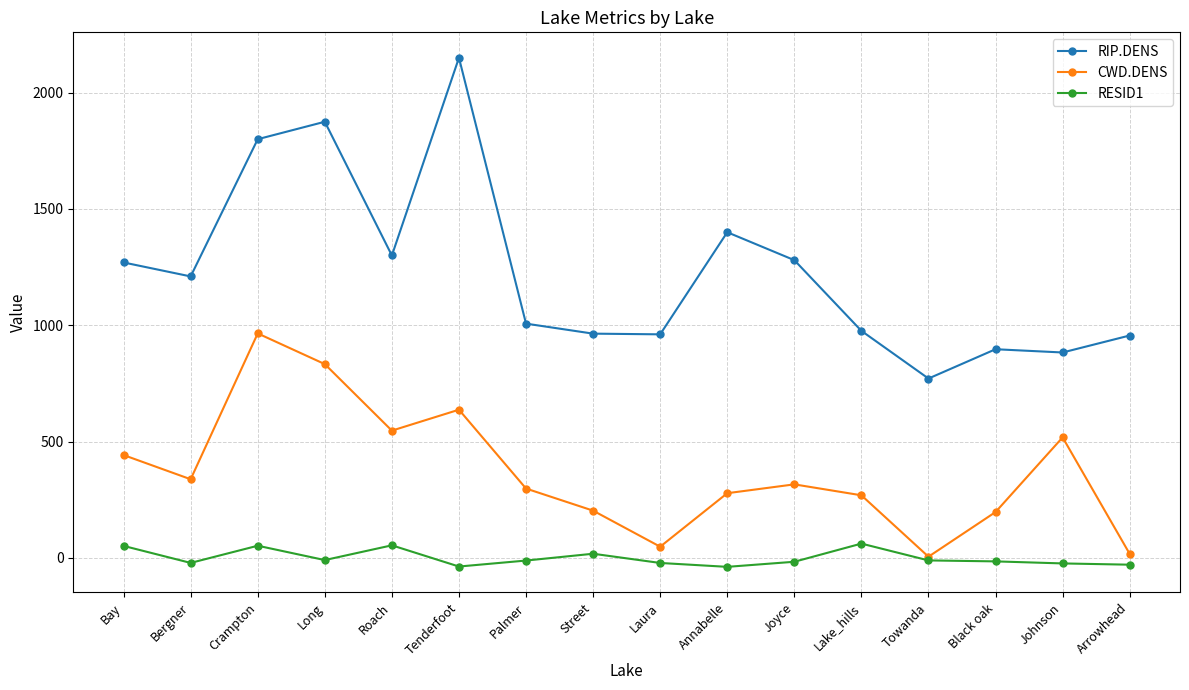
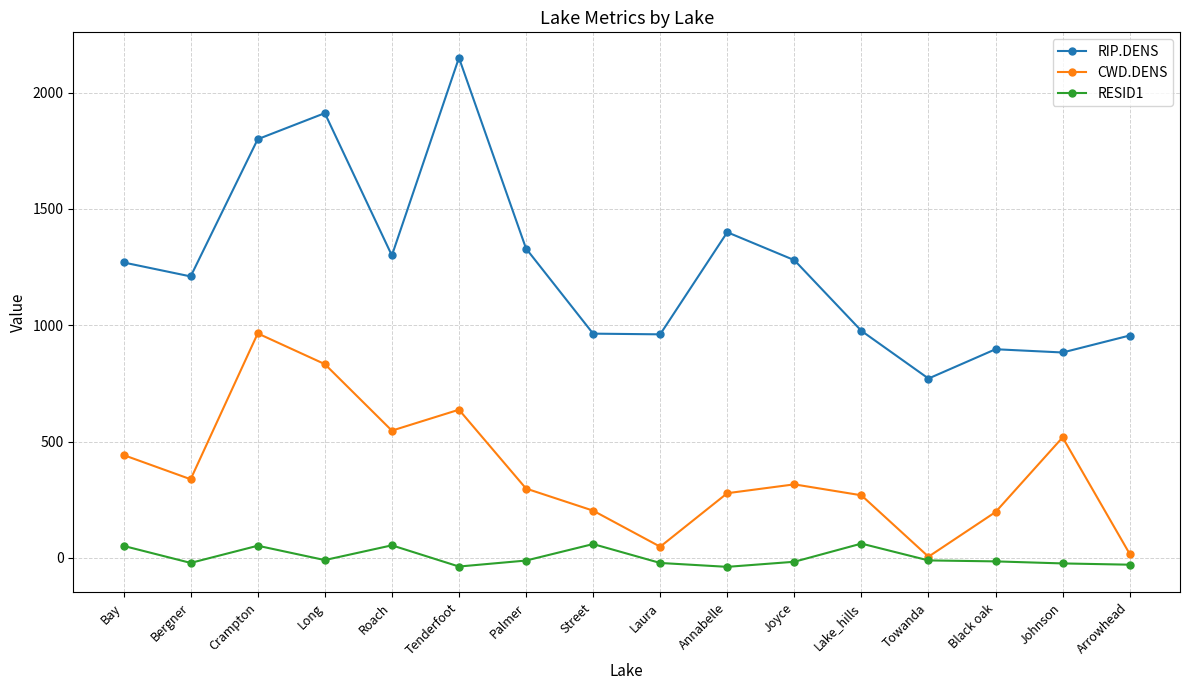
  {
    "RIP.DENS": {
      "Bay": 1270,
      "Bergner": 1210,
      "Crampton": 1800,
-     "Long": 1880,
+     "Long": 1910,
      "Roach": 1300,
      "Tenderfoot": 2150,
-     "Palmer": 1010,
+     "Palmer": 1330,
      "Street": 960,
      "Laura": 960,
      "Annabelle": 1400,
      "Joyce": 1280,
      "Lake_hills": 980,
      "Towanda": 770,
      "Black oak": 900,
      "Johnson": 880,
      "Arrowhead": 960
    },
    "CWD.DENS": {
      "Bay": 440,
      "Bergner": 340,
      "Crampton": 970,
      "Long": 830,
      "Roach": 550,
      "Tenderfoot": 640,
      "Palmer": 300,
      "Street": 200,
      "Laura": 50,
      "Annabelle": 280,
      "Joyce": 320,
      "Lake_hills": 270,
      "Towanda": 10,
      "Black oak": 200,
      "Johnson": 520,
      "Arrowhead": 20
    },
    "RESID1": {
      "Bay": 50,
      "Bergner": -20,
      "Crampton": 50,
      "Long": -10,
      "Roach": 50,
      "Tenderfoot": -40,
      "Palmer": -10,
-     "Street": 20,
+     "Street": 60,
      "Laura": -20,
      "Annabelle": -40,
      "Joyce": -20,
      "Lake_hills": 60,
      "Towanda": -10,
      "Black oak": -20,
      "Johnson": -20,
      "Arrowhead": -30
    }
  }
